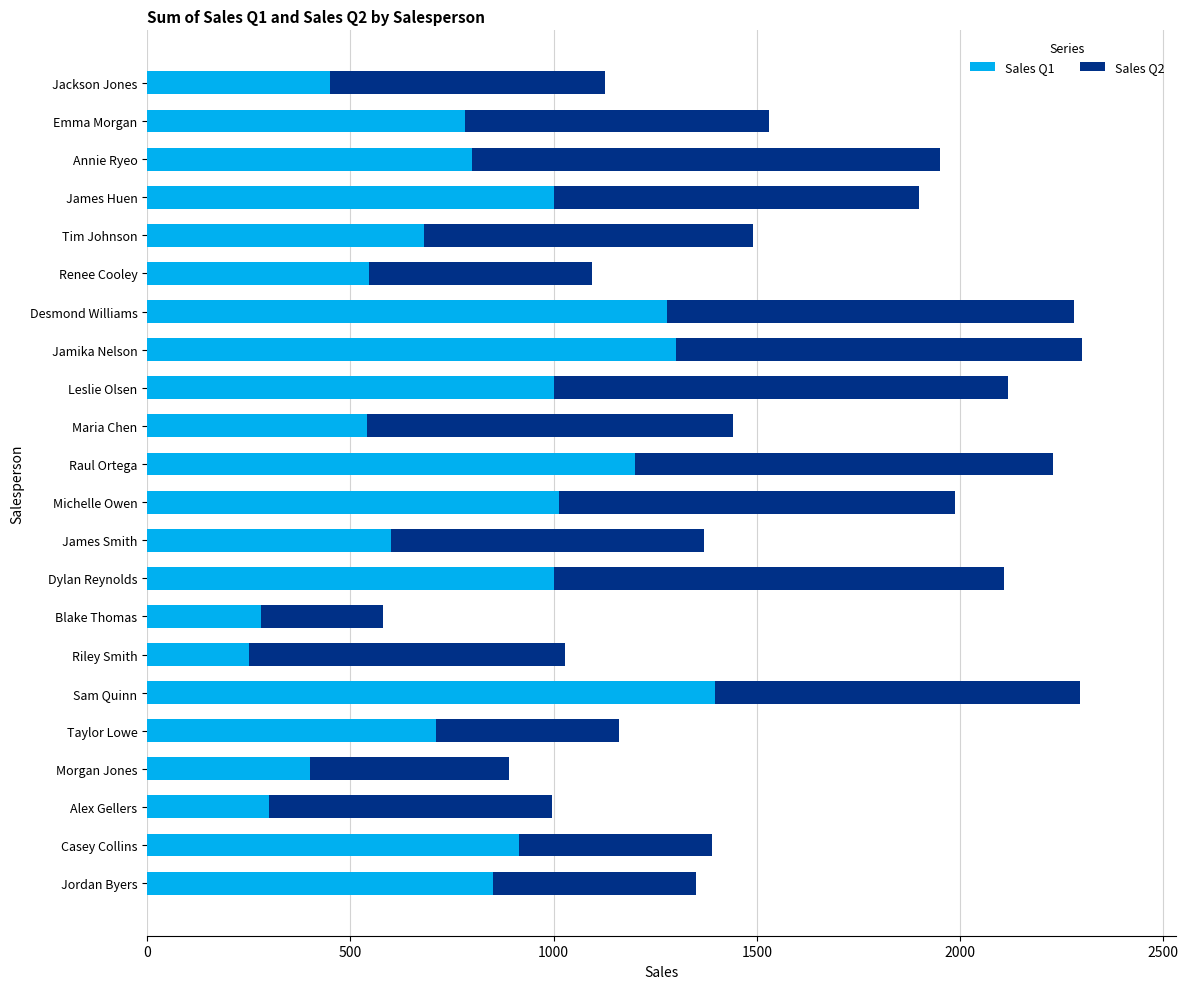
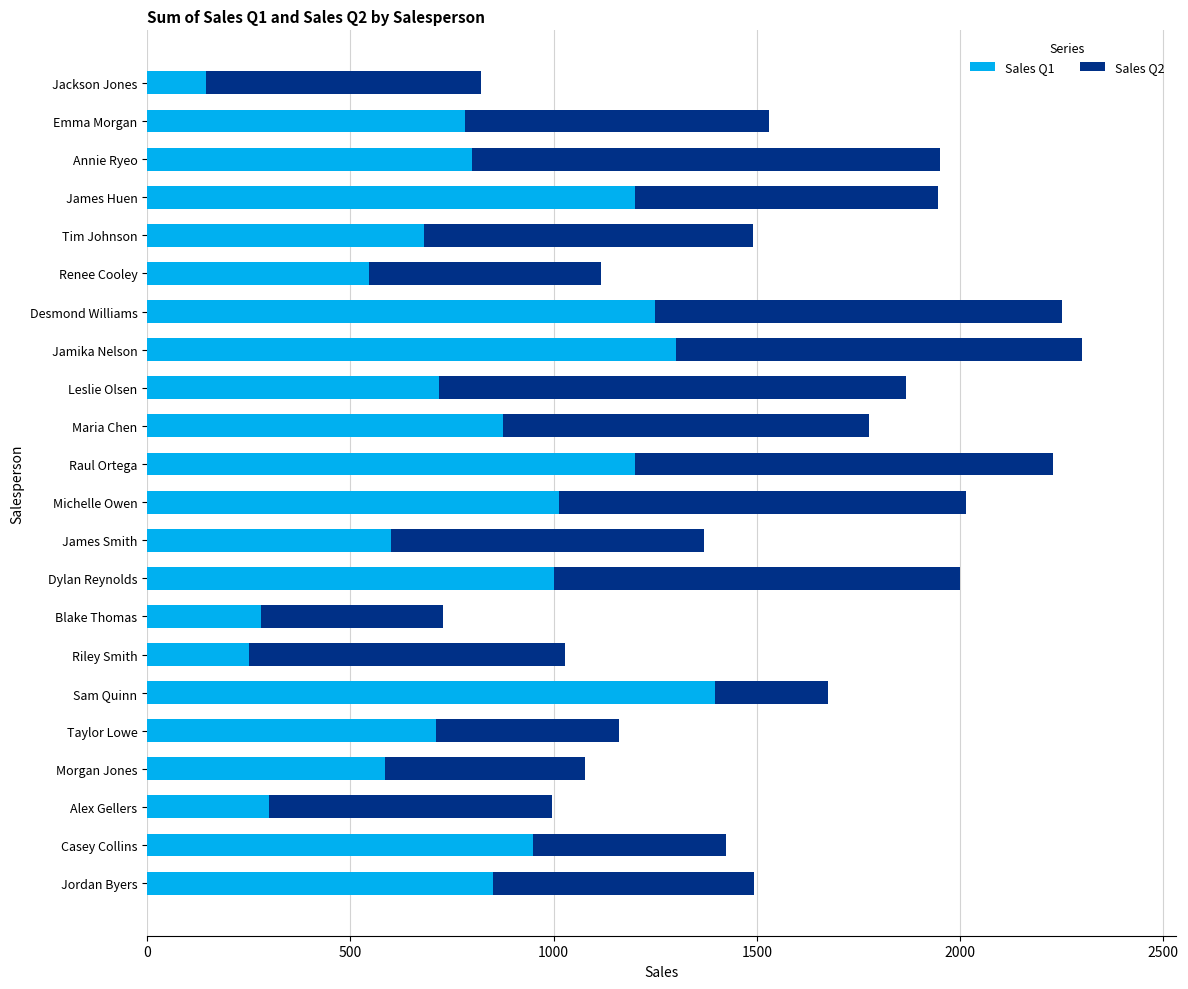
  {
    "Sales Q1": {
-     "Jackson Jones": 450,
+     "Jackson Jones": 150,
      "Emma Morgan": 780,
      "Annie Ryeo": 800,
-     "James Huen": 1000,
+     "James Huen": 1200,
      "Tim Johnson": 680,
      "Renee Cooley": 550,
-     "Desmond Williams": 1280,
+     "Desmond Williams": 1250,
      "Jamika Nelson": 1300,
-     "Leslie Olsen": 1000,
-     "Maria Chen": 540,
+     "Leslie Olsen": 720,
+     "Maria Chen": 880,
      "Raul Ortega": 1200,
      "Michelle Owen": 1010,
      "James Smith": 600,
      "Dylan Reynolds": 1000,
      "Blake Thomas": 280,
      "Riley Smith": 250,
      "Sam Quinn": 1400,
      "Taylor Lowe": 710,
-     "Morgan Jones": 400,
+     "Morgan Jones": 590,
      "Alex Gellers": 300,
-     "Casey Collins": 910,
+     "Casey Collins": 950,
      "Jordan Byers": 850
    },
    "Sales Q2": {
      "Jackson Jones": 680,
      "Emma Morgan": 750,
      "Annie Ryeo": 1150,
-     "James Huen": 900,
+     "James Huen": 750,
      "Tim Johnson": 810,
-     "Renee Cooley": 550,
+     "Renee Cooley": 570,
      "Desmond Williams": 1000,
      "Jamika Nelson": 1000,
-     "Leslie Olsen": 1120,
+     "Leslie Olsen": 1150,
      "Maria Chen": 900,
      "Raul Ortega": 1030,
-     "Michelle Owen": 970,
+     "Michelle Owen": 1000,
      "James Smith": 770,
-     "Dylan Reynolds": 1110,
-     "Blake Thomas": 300,
+     "Dylan Reynolds": 1000,
+     "Blake Thomas": 450,
      "Riley Smith": 780,
-     "Sam Quinn": 900,
+     "Sam Quinn": 280,
      "Taylor Lowe": 450,
      "Morgan Jones": 490,
      "Alex Gellers": 700,
      "Casey Collins": 480,
-     "Jordan Byers": 500
+     "Jordan Byers": 640
    }
  }
